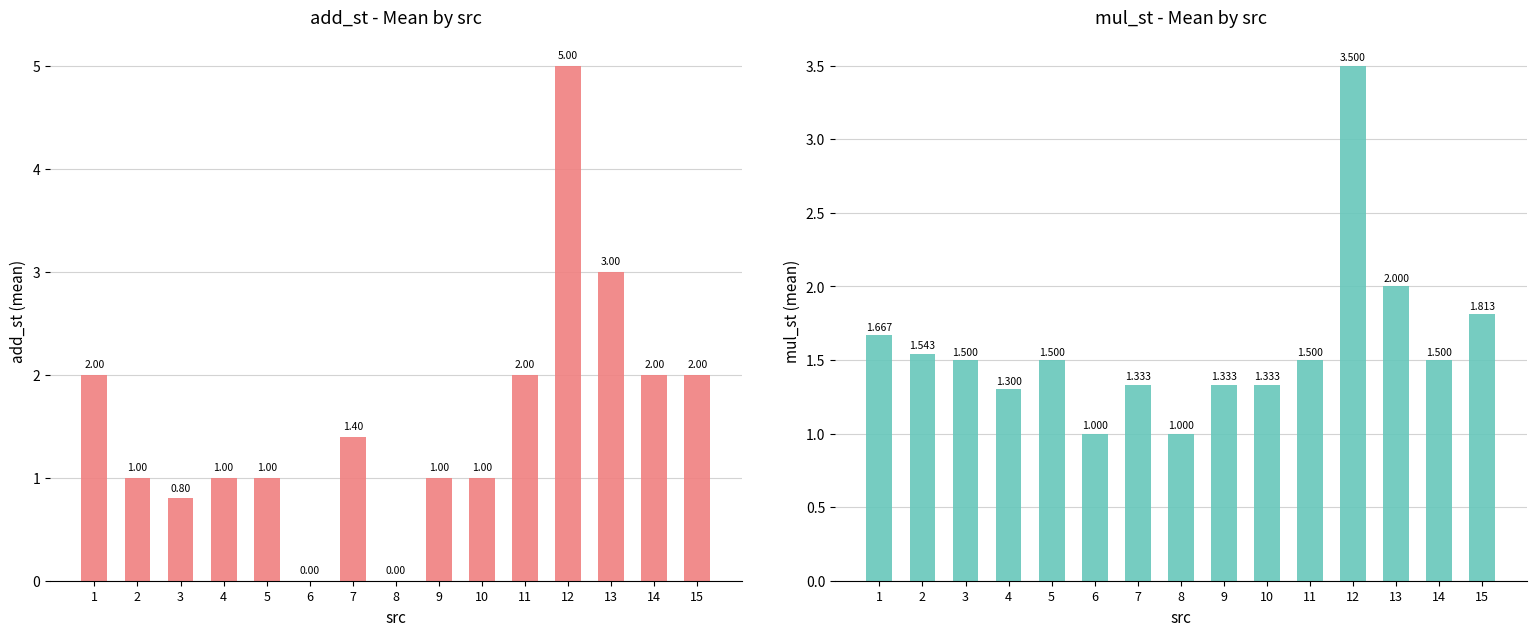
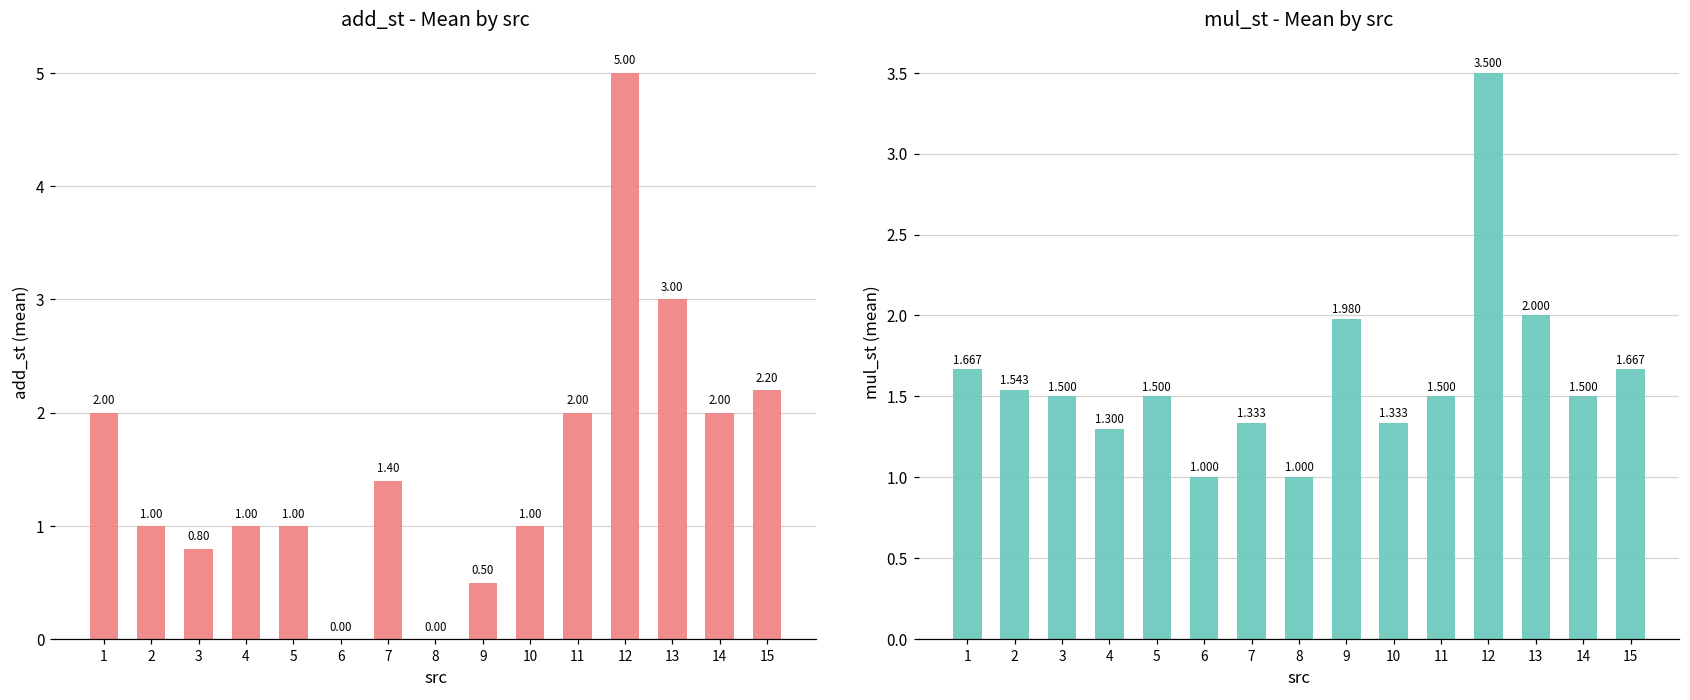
  {
    "add_st - Mean by src": {
      "1": 2.00,
      "2": 1.00,
      "3": 0.80,
      "4": 1.00,
      "5": 1.00,
      "6": 0.00,
      "7": 1.40,
      "8": 0.00,
-     "9": 1.00,
+     "9": 0.50,
      "10": 1.00,
      "11": 2.00,
      "12": 5.00,
      "13": 3.00,
      "14": 2.00,
-     "15": 2.00
+     "15": 2.20
    },
    "mul_st - Mean by src": {
      "1": 1.667,
      "2": 1.543,
      "3": 1.500,
      "4": 1.300,
      "5": 1.500,
      "6": 1.000,
      "7": 1.333,
      "8": 1.000,
-     "9": 1.333,
+     "9": 1.980,
      "10": 1.333,
      "11": 1.500,
      "12": 3.500,
      "13": 2.000,
      "14": 1.500,
-     "15": 1.813
+     "15": 1.667
    }
  }
